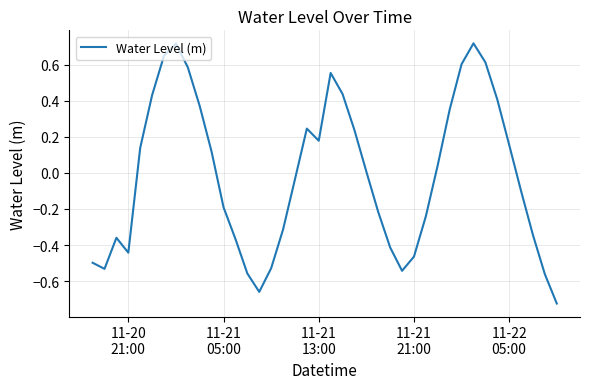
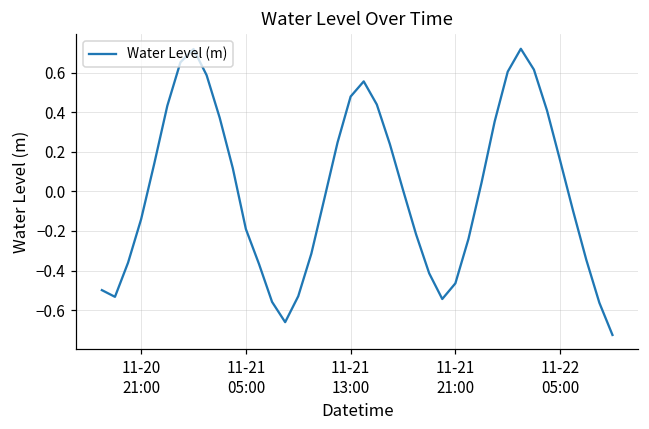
  {
-   "11-20 21:00": -0.44,
+   "11-20 21:00": -0.14,
    "11-21 05:00": -0.19,
-   "11-21 13:00": 0.18,
+   "11-21 13:00": 0.48,
    "11-21 21:00": -0.46,
    "11-22 05:00": 0.16
  }
